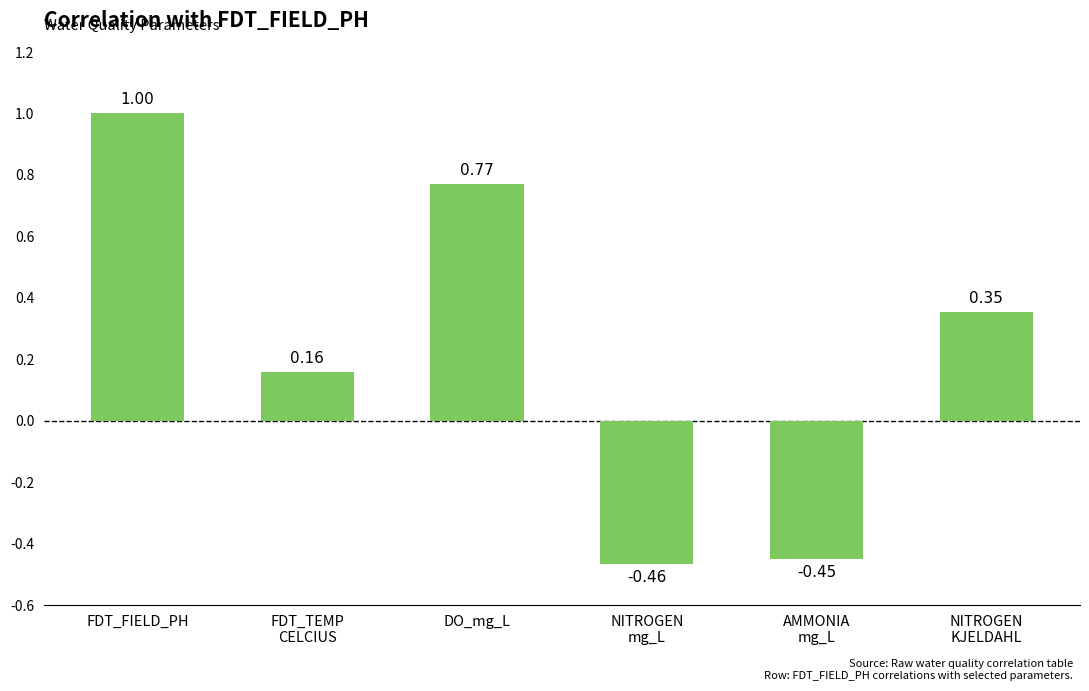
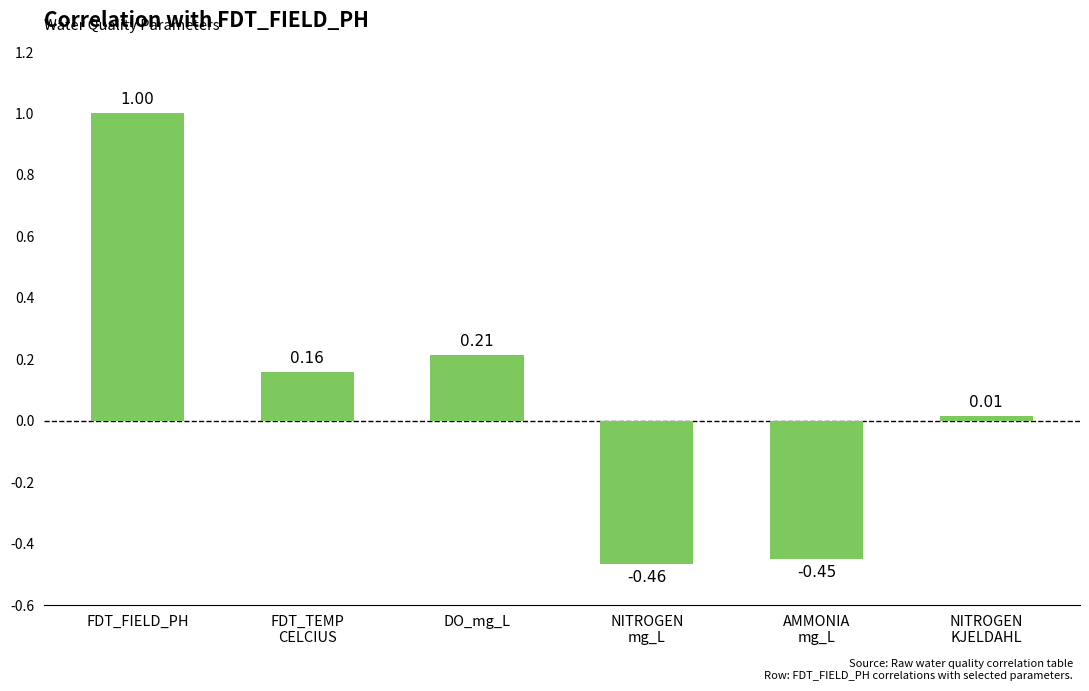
  {
    "FDT_FIELD_PH": 1.00,
    "FDT_TEMP CELCIUS": 0.16,
-   "DO_mg_L": 0.77,
+   "DO_mg_L": 0.21,
    "NITROGEN mg_L": -0.46,
    "AMMONIA mg_L": -0.45,
-   "NITROGEN KJELDAHL": 0.35
+   "NITROGEN KJELDAHL": 0.01
  }
